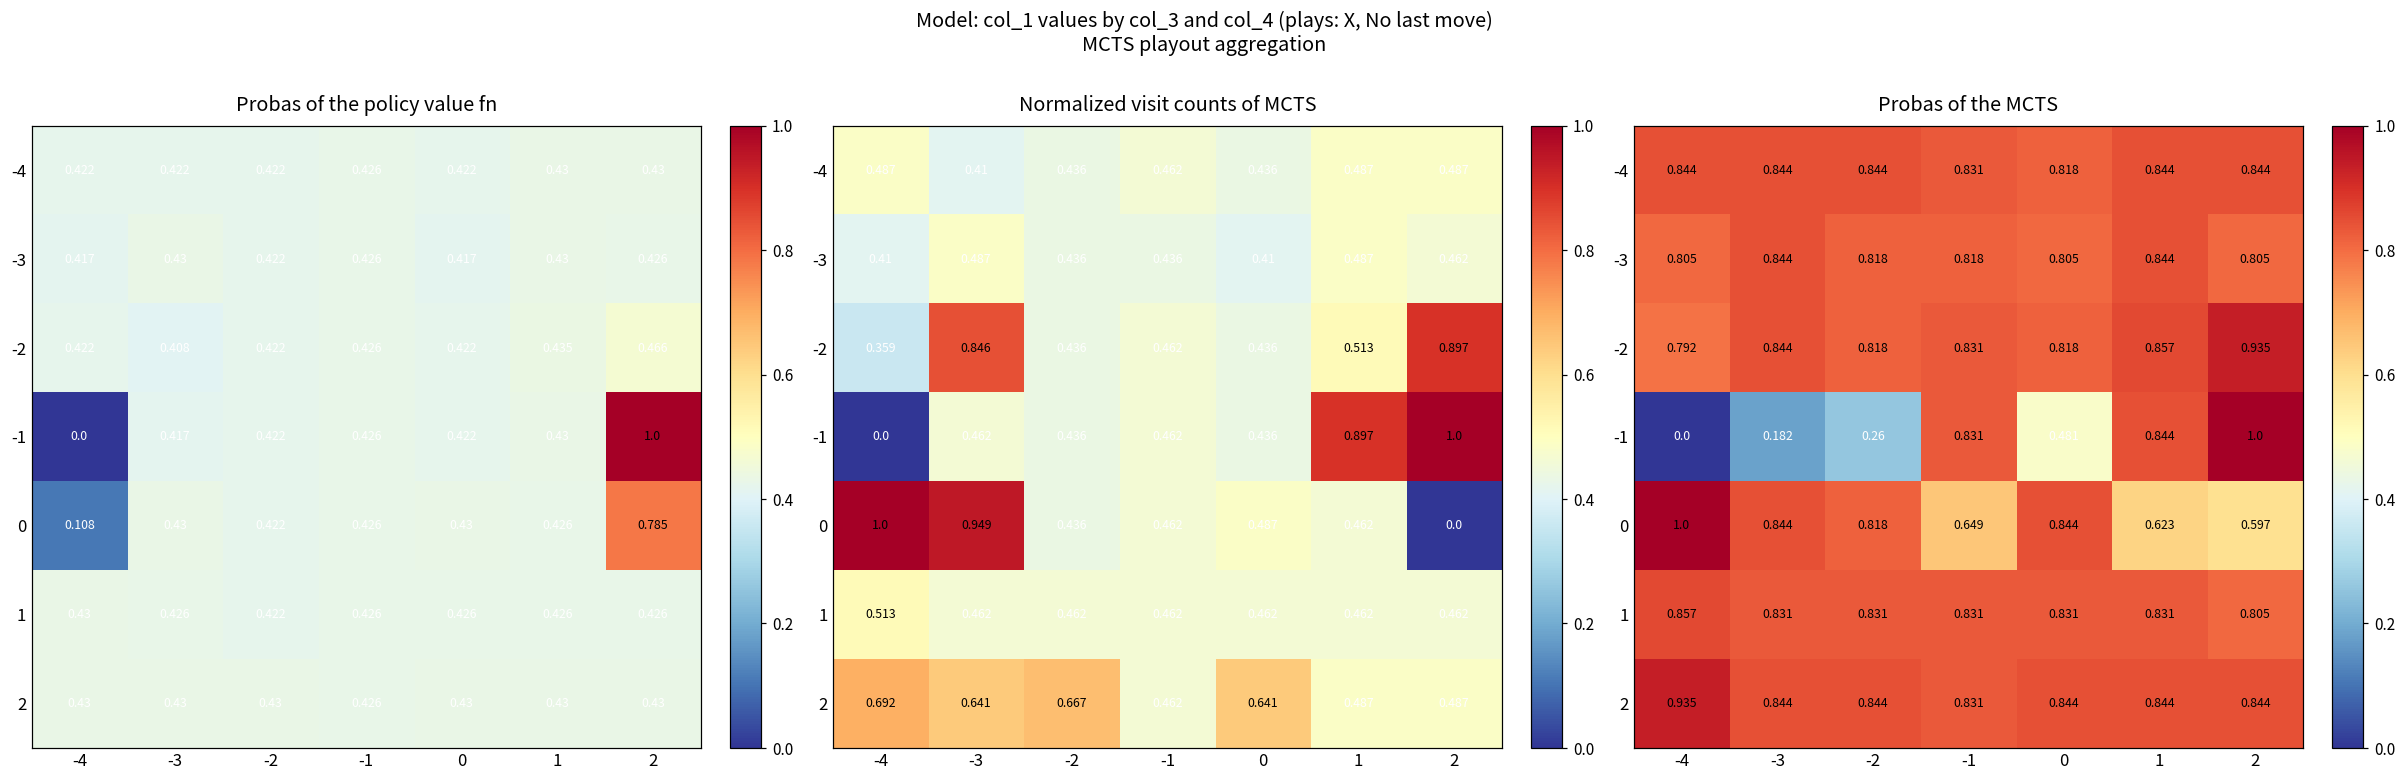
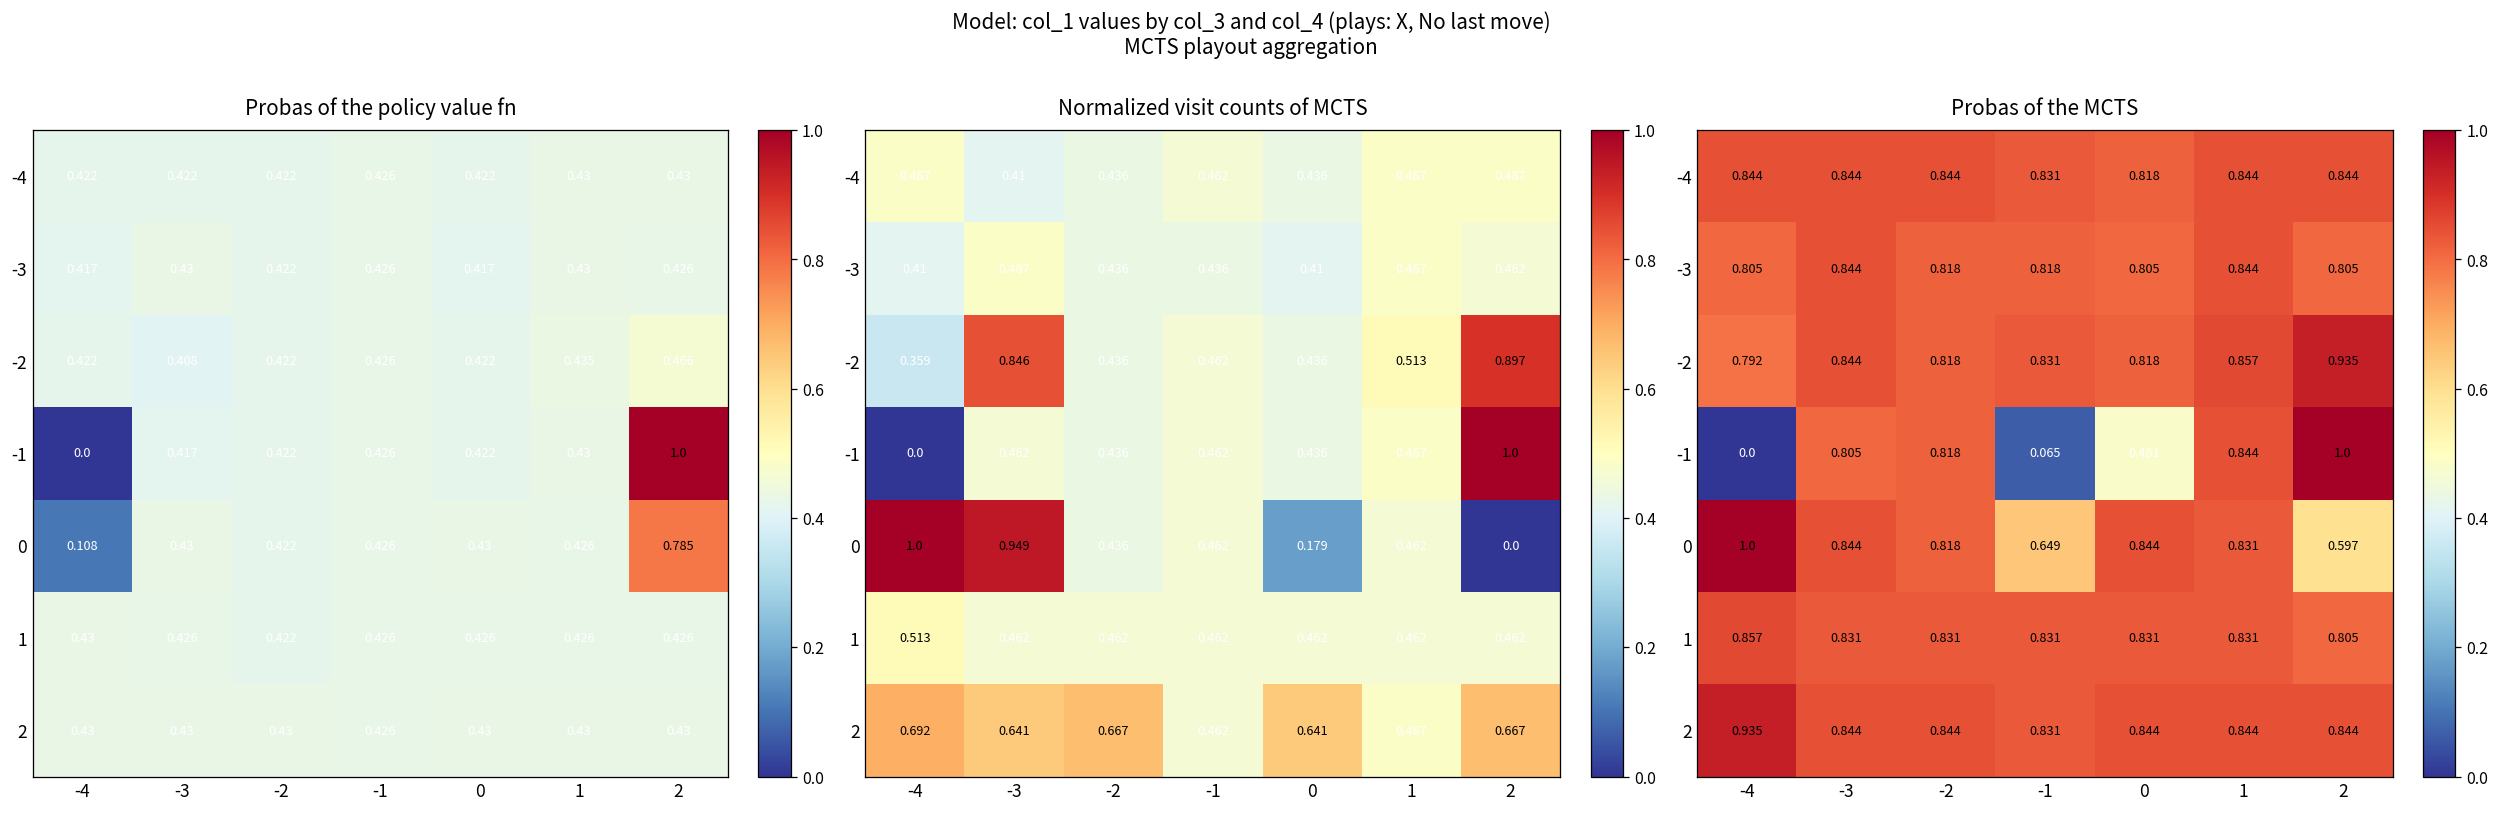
  {
    "Probas of the policy value fn": {
      "-1": {
        "-4": 0.0,
        "2": 1.0
      },
      "0": {
        "-4": 0.108,
        "2": 0.785
      }
    },
    "Normalized visit counts of MCTS": {
      "-4": {
        "-4": 0.487,
        "1": 0.487,
        "2": 0.487
      },
      "-3": {
        "-3": 0.487,
        "1": 0.487
      },
      "-2": {
        "-4": 0.359,
        "-3": 0.846,
        "1": 0.513,
        "2": 0.897
      },
      "-1": {
        "-4": 0.0,
-       "1": 0.897,
+       "1": 0.487,
        "2": 1.0
      },
      "0": {
        "-4": 1.0,
        "-3": 0.949,
-       "0": 0.487,
+       "0": 0.179,
        "2": 0.0
      },
      "1": {
        "-4": 0.513
      },
      "2": {
        "-4": 0.692,
        "-3": 0.641,
        "-2": 0.667,
        "0": 0.641,
        "1": 0.487,
-       "2": 0.487
+       "2": 0.667
      }
    },
    "Probas of the MCTS": {
      "-4": {
        "-4": 0.844,
        "-3": 0.844,
        "-2": 0.844,
        "-1": 0.831,
        "0": 0.818,
        "1": 0.844,
        "2": 0.844
      },
      "-3": {
        "-4": 0.805,
        "-3": 0.844,
        "-2": 0.818,
        "-1": 0.818,
        "0": 0.805,
        "1": 0.844,
        "2": 0.805
      },
      "-2": {
        "-4": 0.792,
        "-3": 0.844,
        "-2": 0.818,
        "-1": 0.831,
        "0": 0.818,
        "1": 0.857,
        "2": 0.935
      },
      "-1": {
        "-4": 0.0,
-       "-3": 0.182,
-       "-2": 0.26,
-       "-1": 0.831,
+       "-3": 0.805,
+       "-2": 0.818,
+       "-1": 0.065,
        "0": 0.481,
        "1": 0.844,
        "2": 1.0
      },
      "0": {
        "-4": 1.0,
        "-3": 0.844,
        "-2": 0.818,
        "-1": 0.649,
        "0": 0.844,
-       "1": 0.623,
+       "1": 0.831,
        "2": 0.597
      },
      "1": {
        "-4": 0.857,
        "-3": 0.831,
        "-2": 0.831,
        "-1": 0.831,
        "0": 0.831,
        "1": 0.831,
        "2": 0.805
      },
      "2": {
        "-4": 0.935,
        "-3": 0.844,
        "-2": 0.844,
        "-1": 0.831,
        "0": 0.844,
        "1": 0.844,
        "2": 0.844
      }
    }
  }
